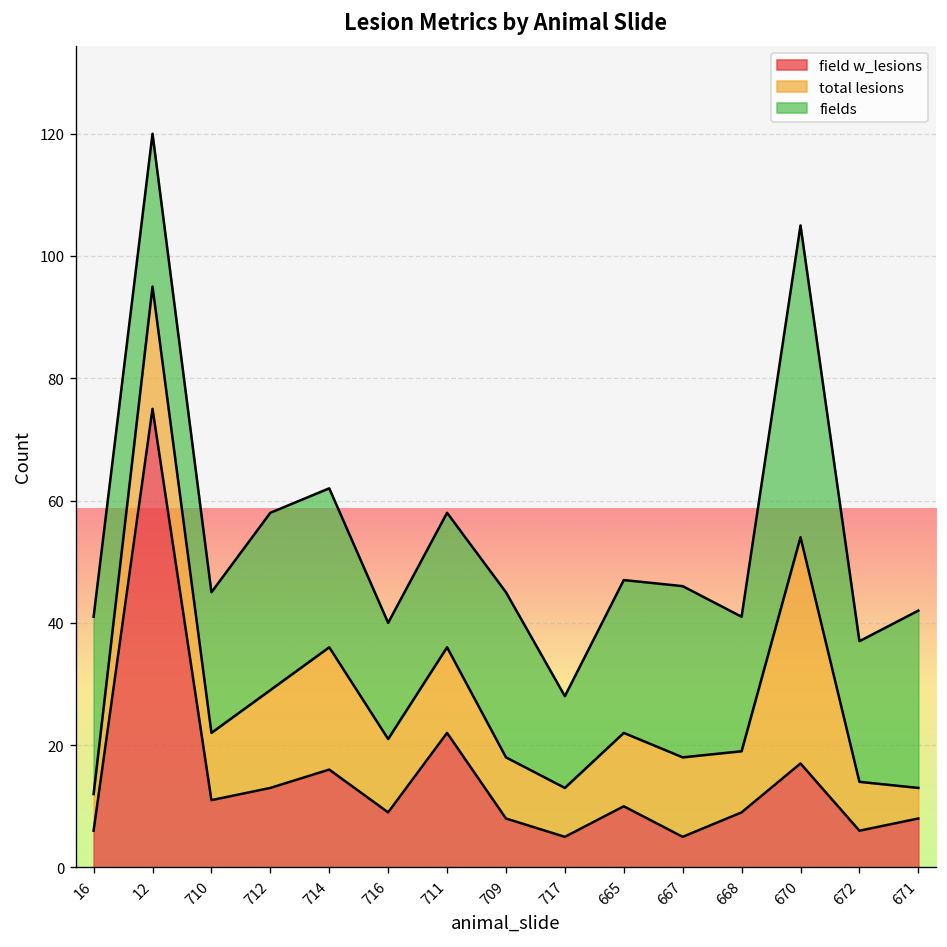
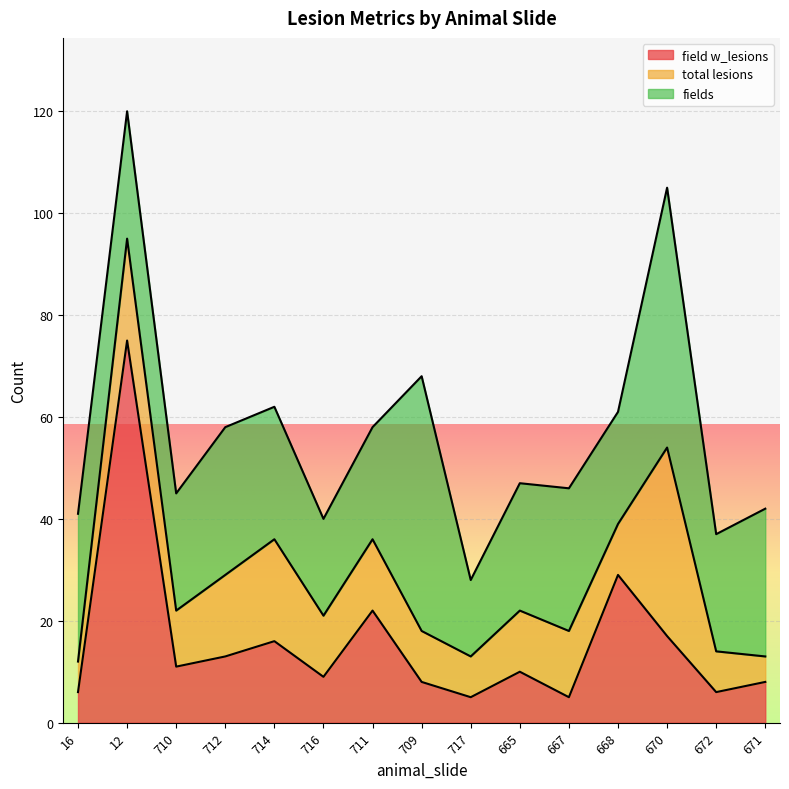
  {
    "field w_lesions": {
      "16": 6,
      "12": 75,
      "710": 11,
      "712": 13,
      "714": 16,
      "716": 9,
      "711": 22,
      "709": 8,
      "717": 5,
      "665": 10,
      "667": 5,
-     "668": 9,
+     "668": 29,
      "670": 17,
      "672": 6,
      "671": 8
    },
    "total lesions": {
      "16": 6,
      "12": 20,
      "710": 11,
      "712": 16,
      "714": 20,
      "716": 12,
      "711": 14,
      "709": 10,
      "717": 8,
      "665": 12,
      "667": 13,
      "668": 10,
      "670": 37,
      "672": 8,
      "671": 5
    },
    "fields": {
      "16": 29,
      "12": 25,
      "710": 23,
      "712": 29,
      "714": 26,
      "716": 19,
      "711": 22,
-     "709": 27,
+     "709": 50,
      "717": 15,
      "665": 25,
      "667": 28,
      "668": 22,
      "670": 51,
      "672": 23,
      "671": 29
    }
  }
